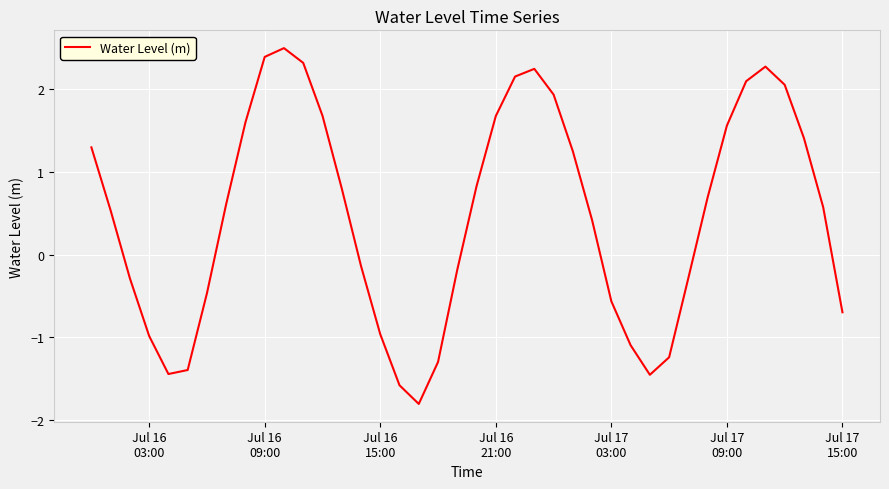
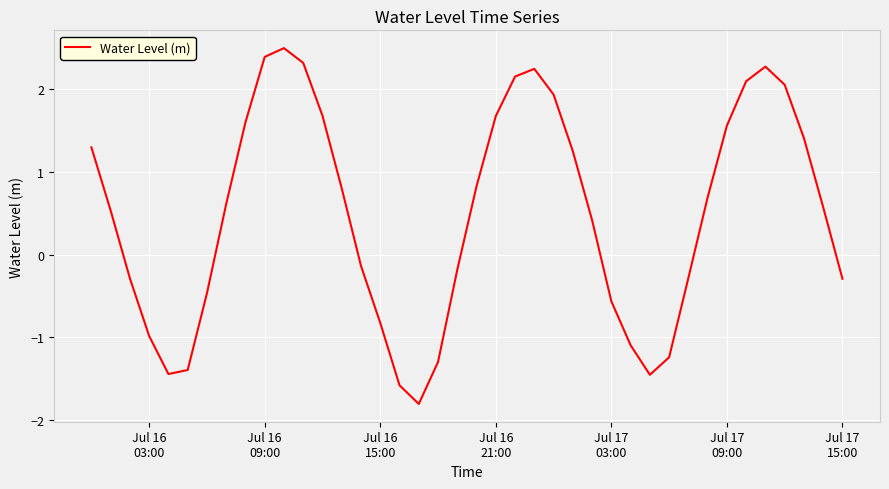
  {
    "Jul 16 03:00": -1.0,
    "Jul 16 09:00": 2.4,
-   "Jul 16 15:00": -1.0,
+   "Jul 16 15:00": -0.8,
    "Jul 16 21:00": 1.7,
    "Jul 17 03:00": -0.6,
    "Jul 17 09:00": 1.6,
-   "Jul 17 15:00": -0.7
+   "Jul 17 15:00": -0.3
  }
